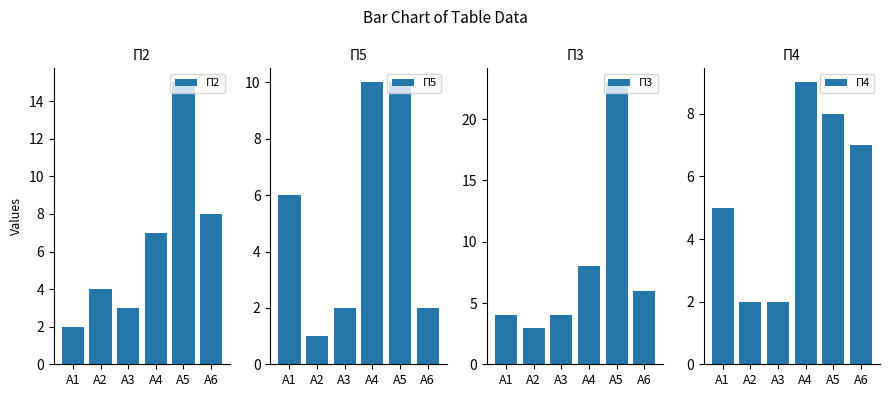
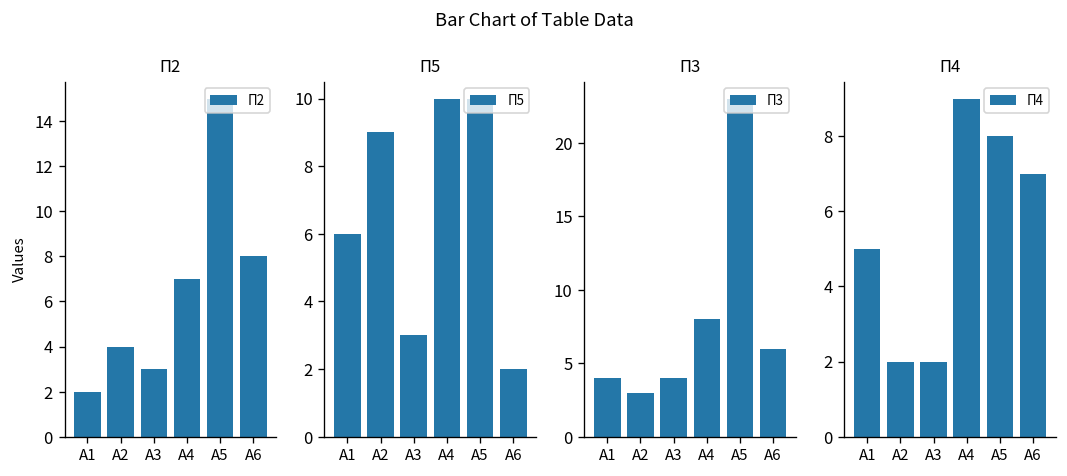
  {
    "П2": {
      "А1": 2.0,
      "А2": 4.0,
      "А3": 3.0,
      "А4": 7.0,
      "А6": 8.0
    },
    "П5": {
      "А1": 6,
-     "А2": 1,
-     "А3": 2,
+     "А2": 9,
+     "А3": 3,
      "А4": 10,
      "А6": 2
    },
    "П3": {
      "А1": 4.0,
      "А2": 3.0,
      "А3": 4.0,
      "А4": 8.0,
      "А6": 6.0
    },
    "П4": {
      "А1": 5.0,
      "А2": 2.0,
      "А3": 2.0,
      "А4": 9.0,
      "А5": 8.0,
      "А6": 7.0
    }
  }
